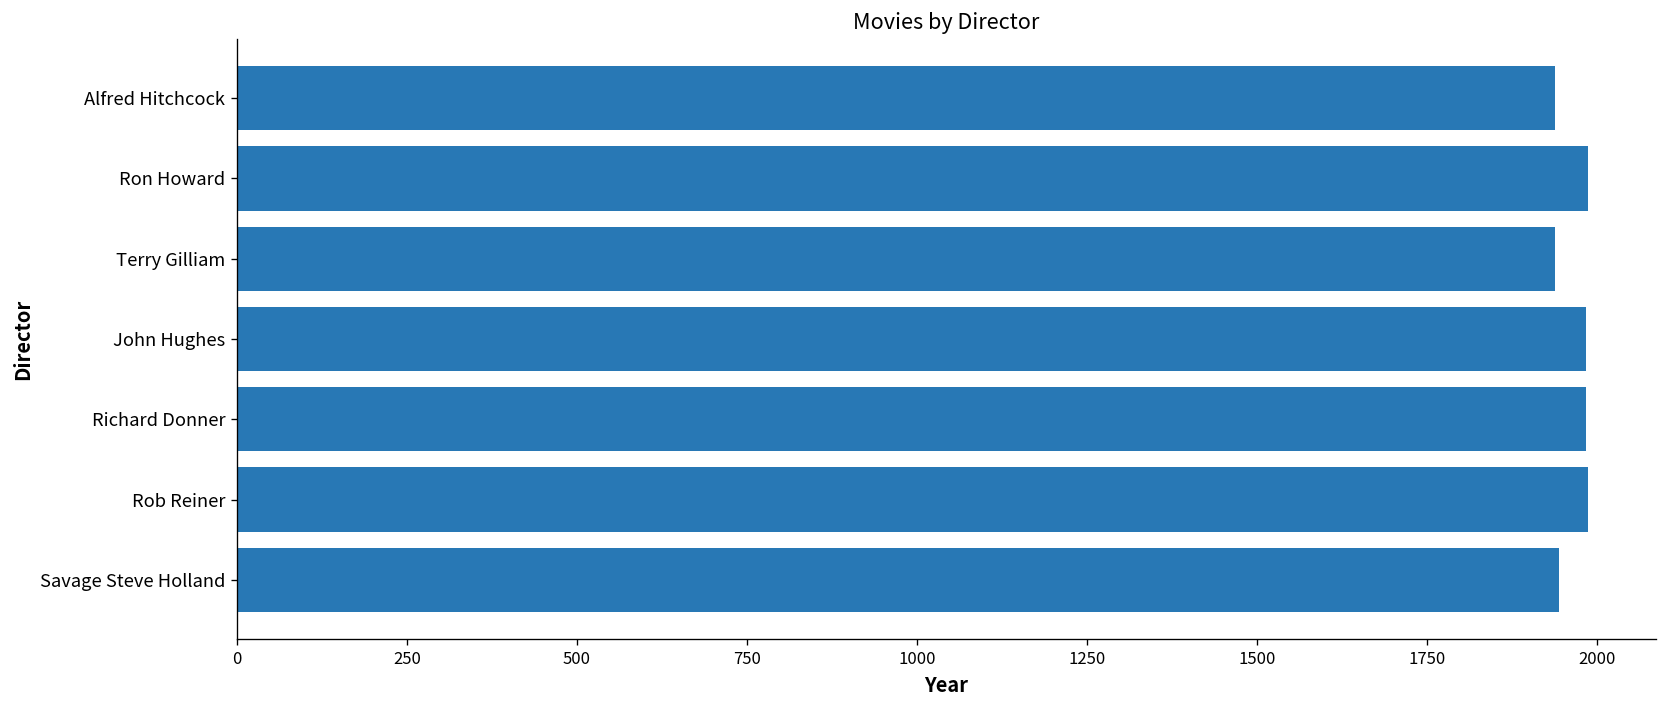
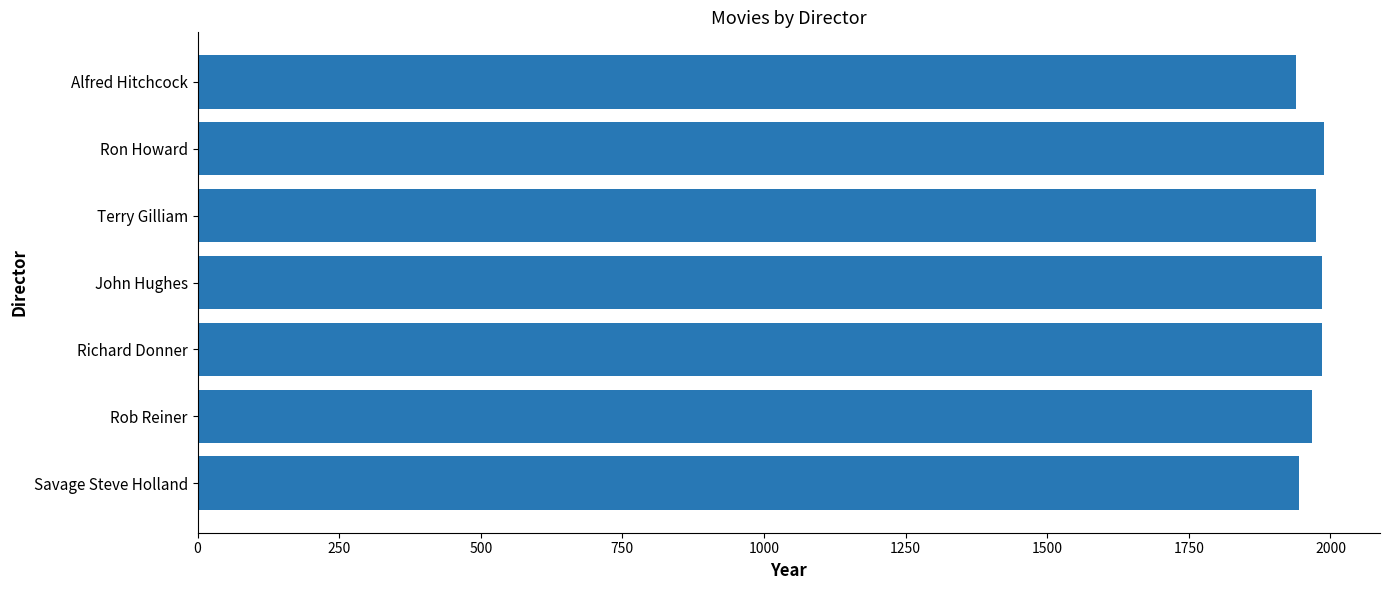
  {
    "Alfred Hitchcock": 1940,
    "Ron Howard": 1990,
-   "Terry Gilliam": 1940,
+   "Terry Gilliam": 1980,
    "John Hughes": 1990,
    "Richard Donner": 1990,
-   "Rob Reiner": 1990,
+   "Rob Reiner": 1970,
    "Savage Steve Holland": 1950
  }
